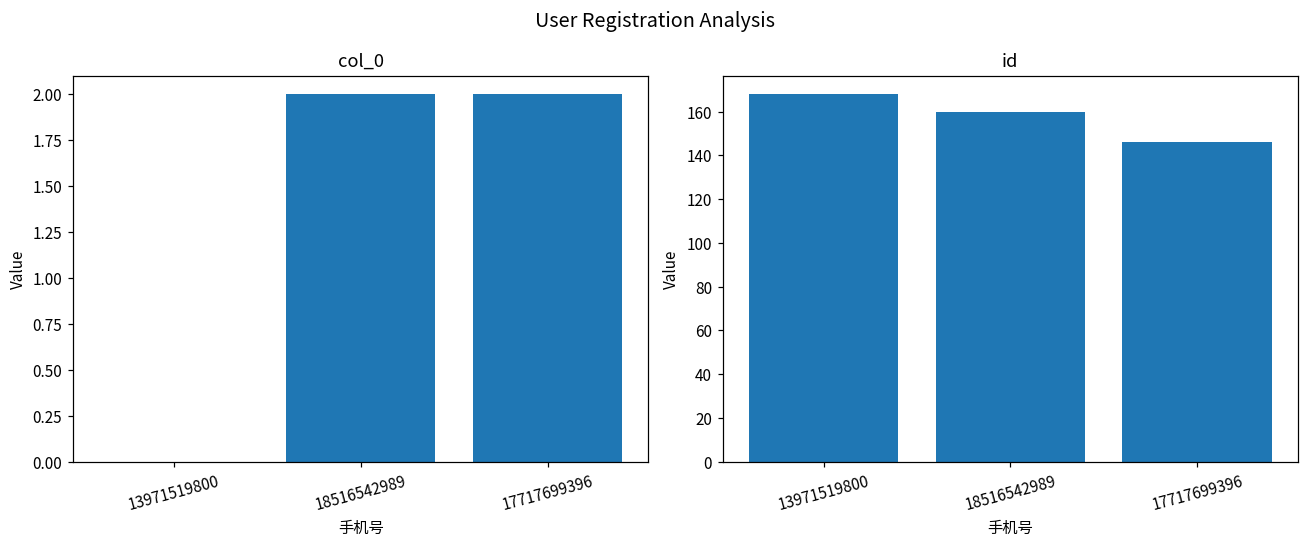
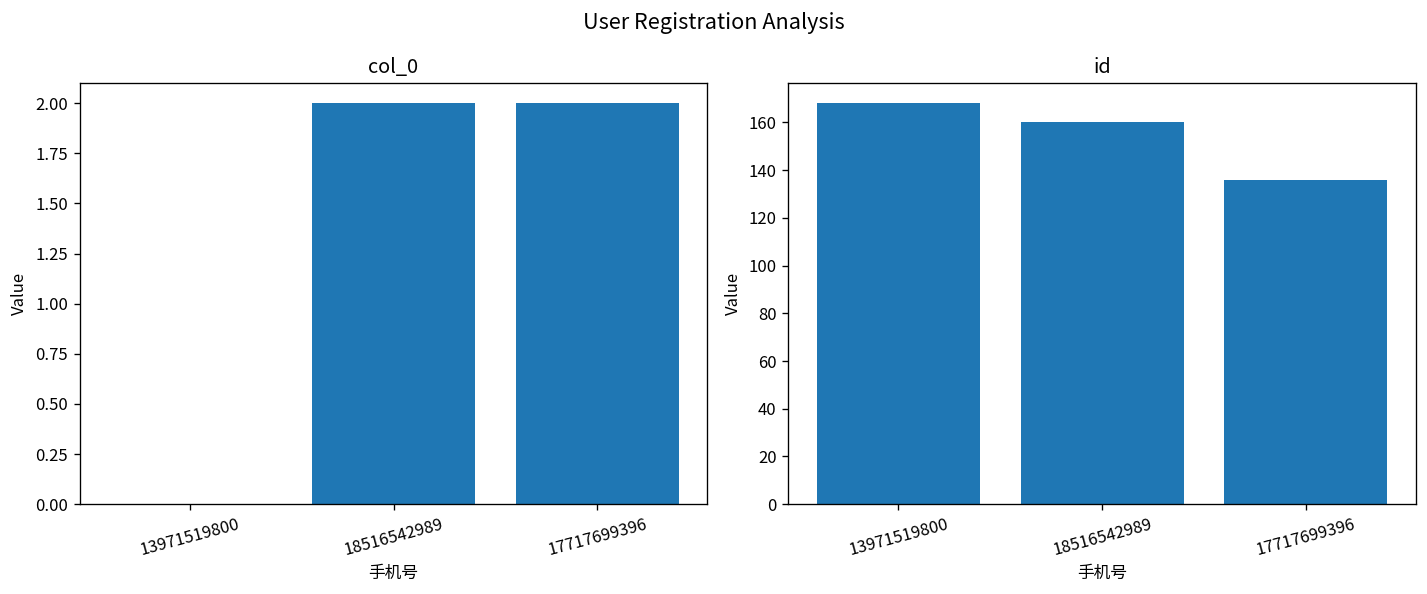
  {
    "col_0": {
      "13971519800": 0.00,
      "18516542989": 2.00,
      "17717699396": 2.00
    },
    "id": {
      "13971519800": 168,
      "18516542989": 160,
-     "17717699396": 146
+     "17717699396": 136
    }
  }
